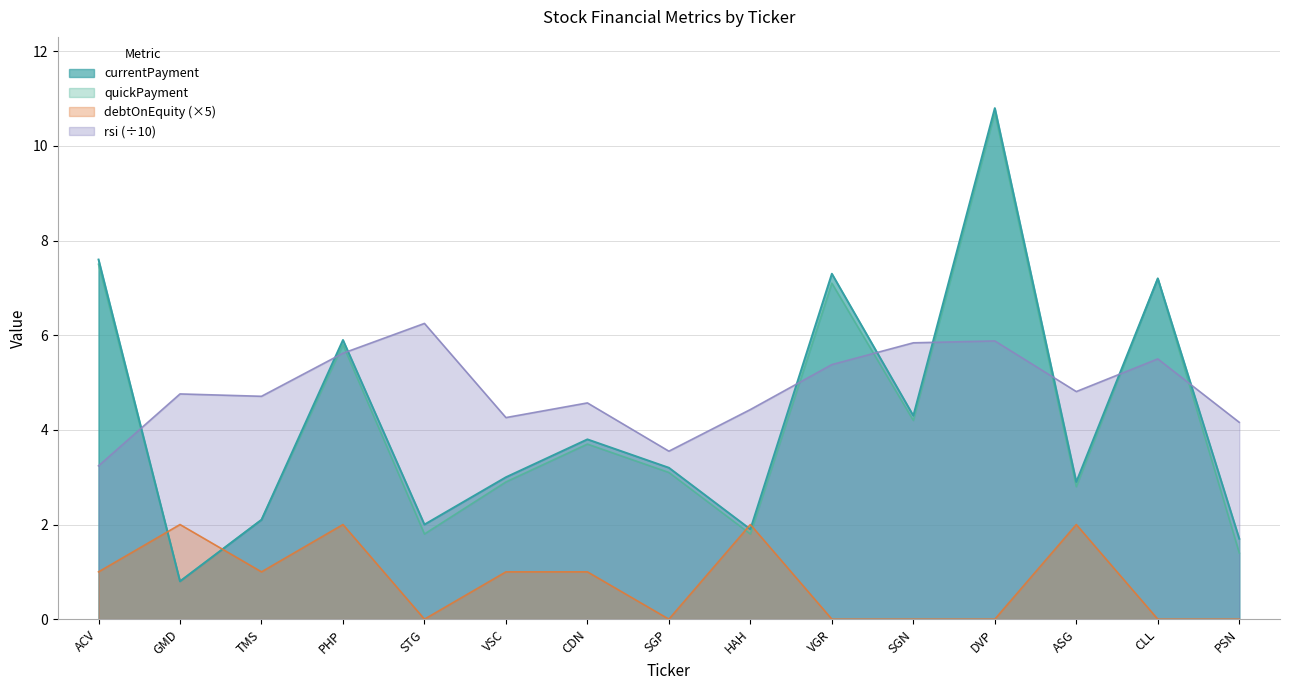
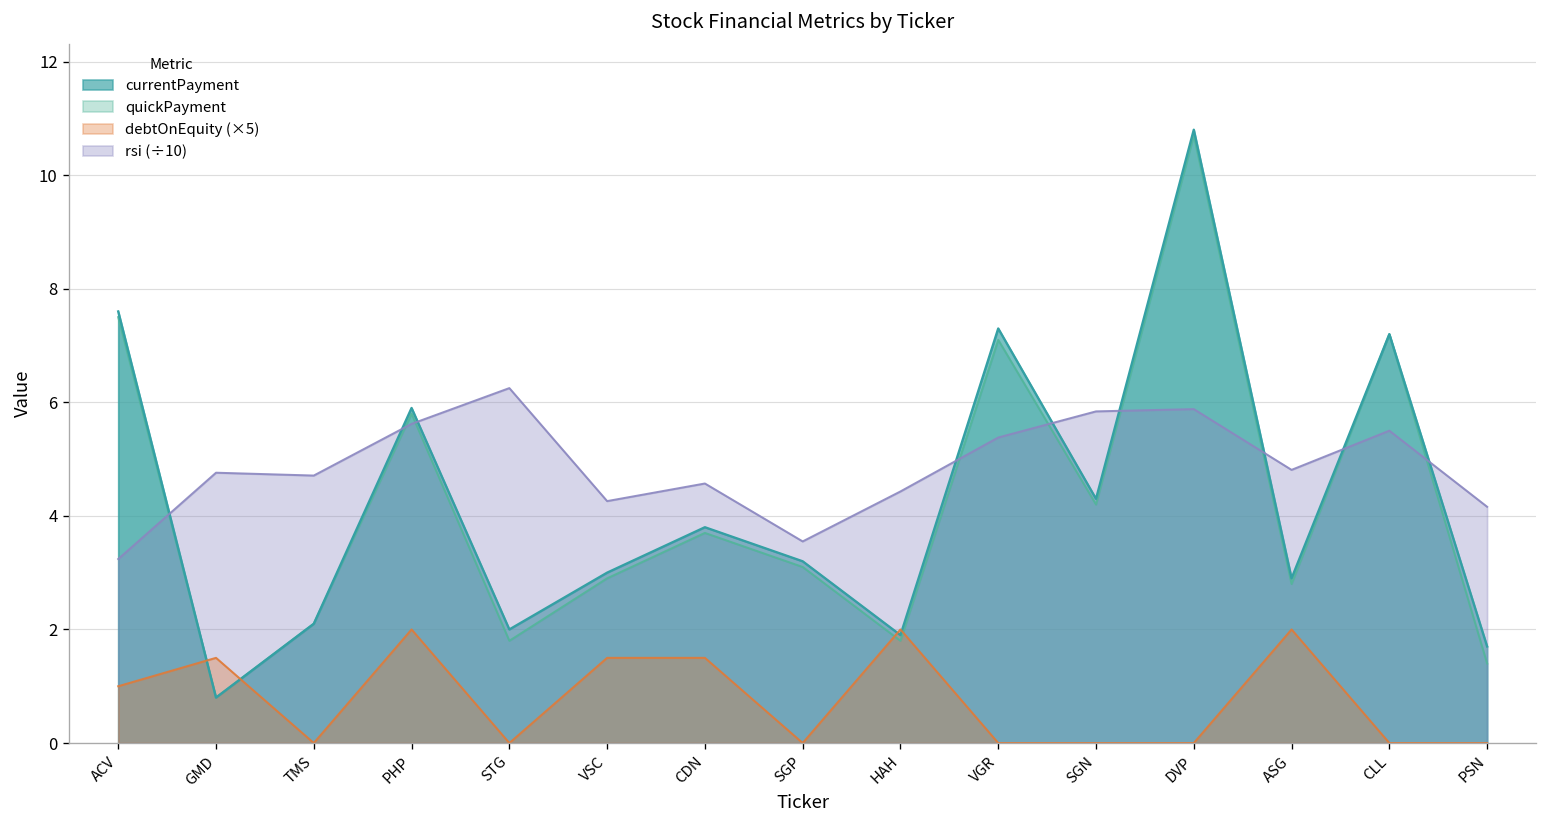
  {
    "debtOnEquity (×5)": {
      "ACV": 1.0,
-     "GMD": 2.0,
-     "TMS": 1.0,
+     "GMD": 1.5,
+     "TMS": 0.0,
      "PHP": 2.0,
      "STG": 0.0,
-     "VSC": 1.0,
-     "CDN": 1.0,
+     "VSC": 1.5,
+     "CDN": 1.5,
      "SGP": 0.0,
      "HAH": 2.0,
      "VGR": 0.0,
      "SGN": 0.0,
      "DVP": 0.0,
      "ASG": 2.0,
      "CLL": 0.0,
      "PSN": 0.0
    }
  }
